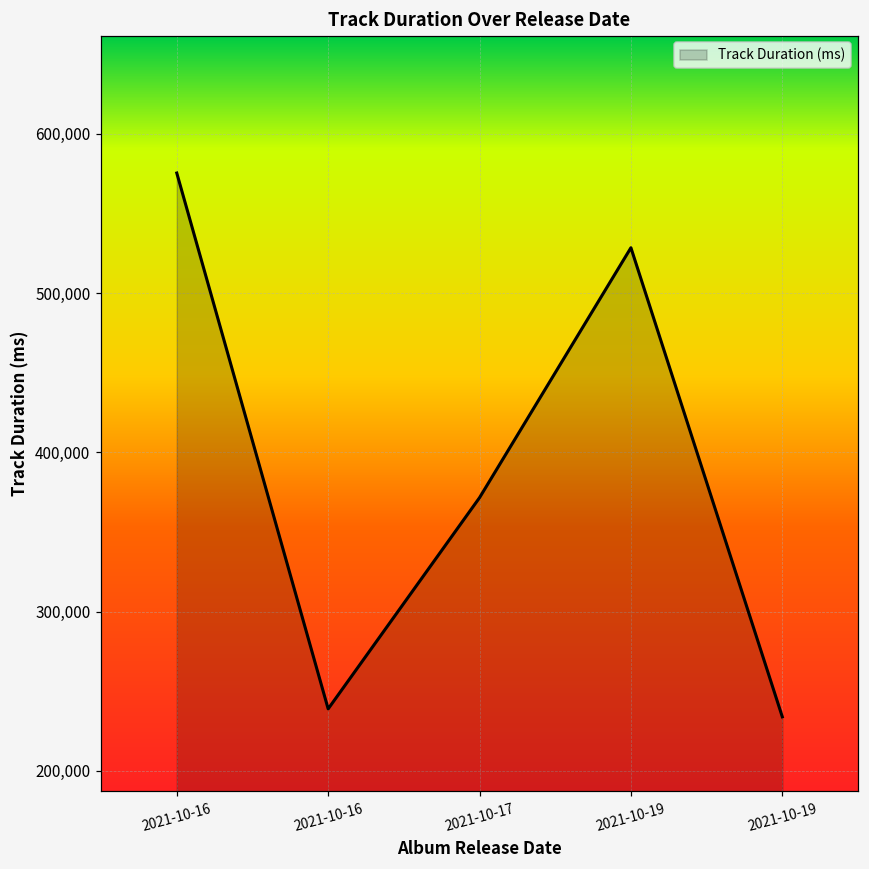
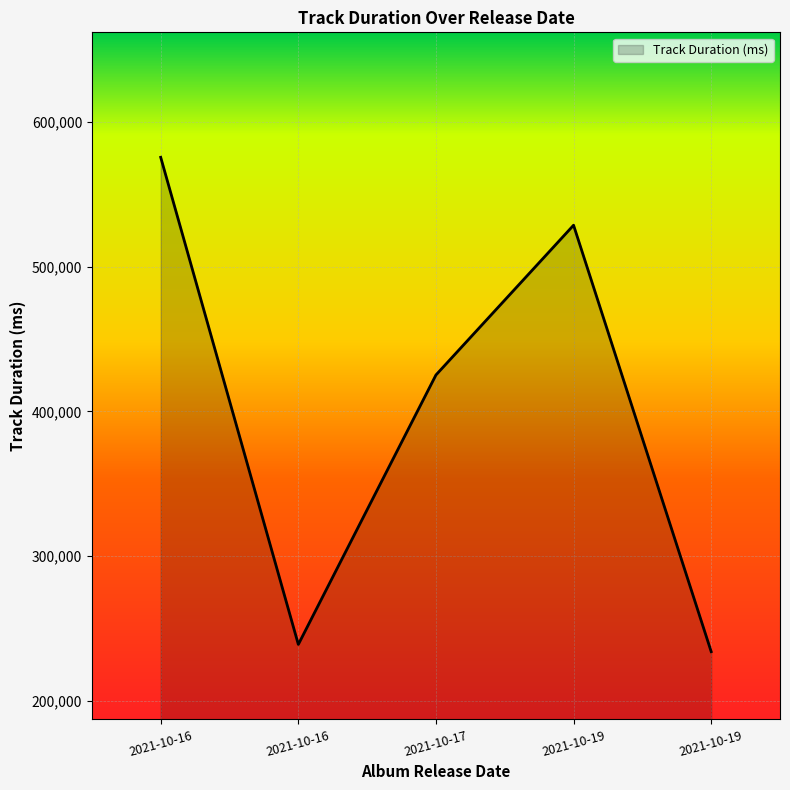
  {
-   "2021-10-17": "372,000"
+   "2021-10-17": "425,000"
  }
